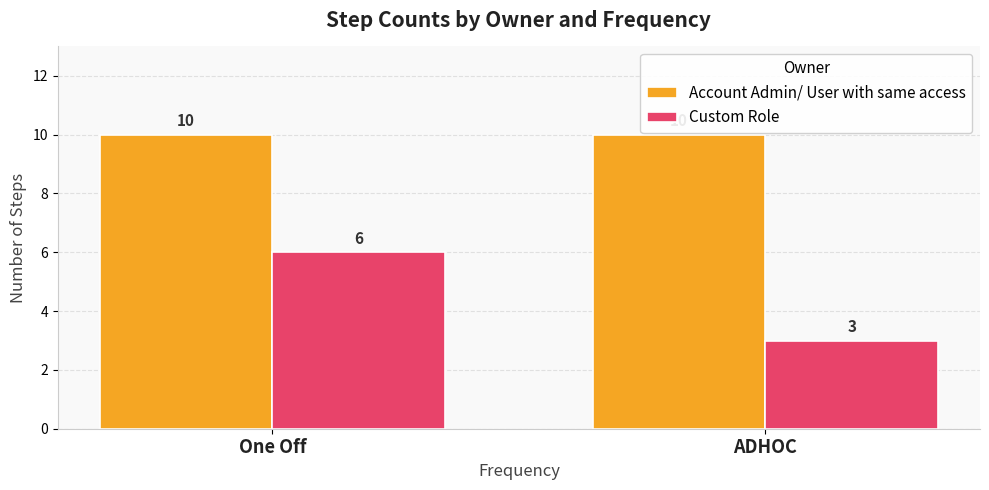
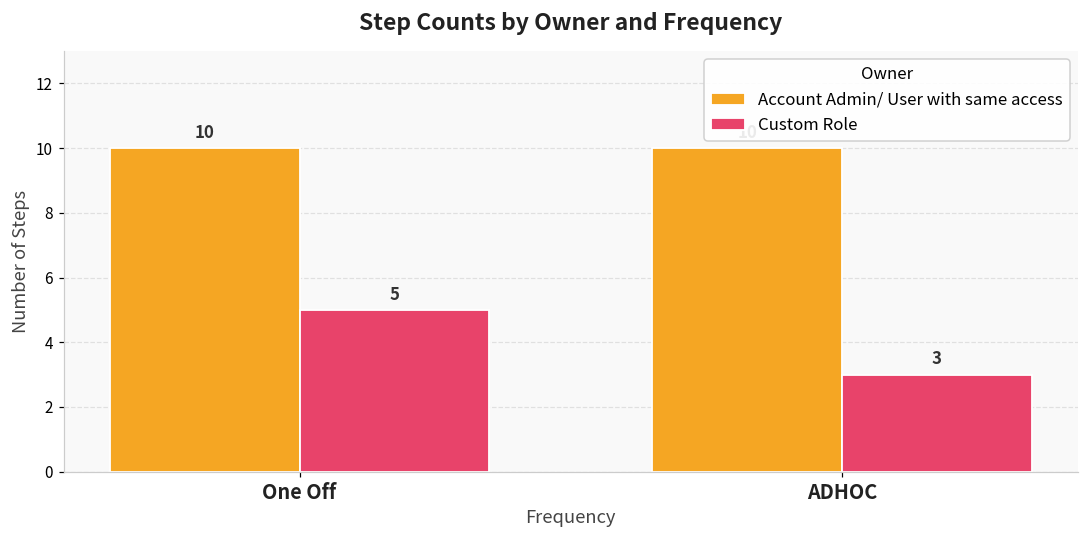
  {
    "Account Admin/ User with same access": {
      "One Off": 10
    },
    "Custom Role": {
-     "One Off": 6,
+     "One Off": 5,
      "ADHOC": 3
    }
  }
